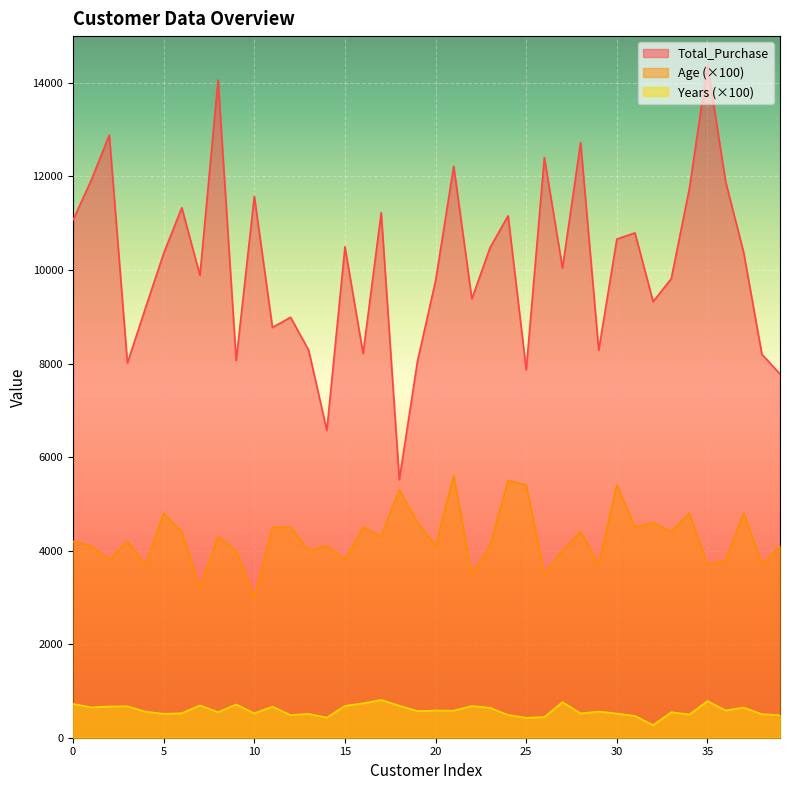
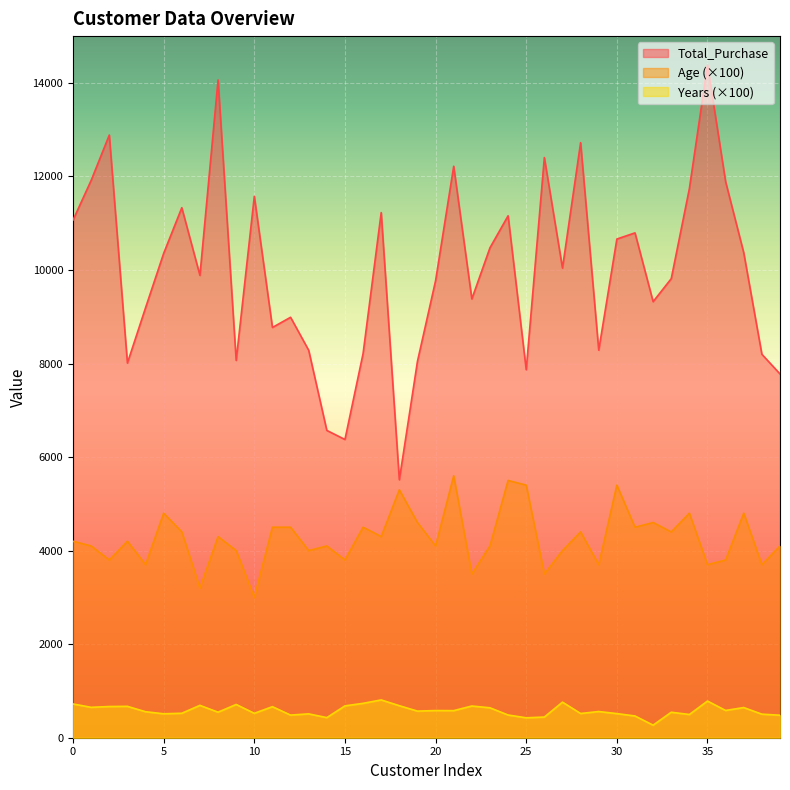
  {
    "Total_Purchase": {
      "0": 11100,
      "5": 10400,
      "10": 11600,
-     "15": 10500,
+     "15": 6400,
      "20": 9800,
      "25": 7900,
      "30": 10700
    }
  }
